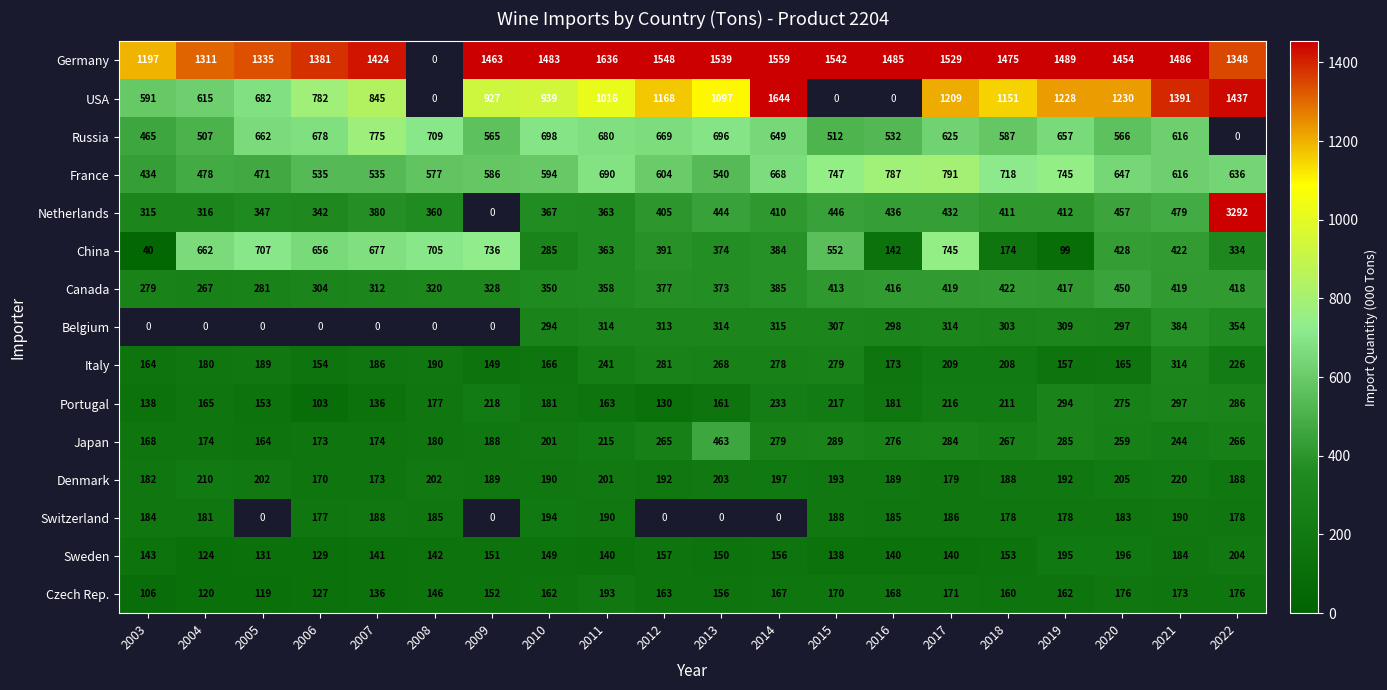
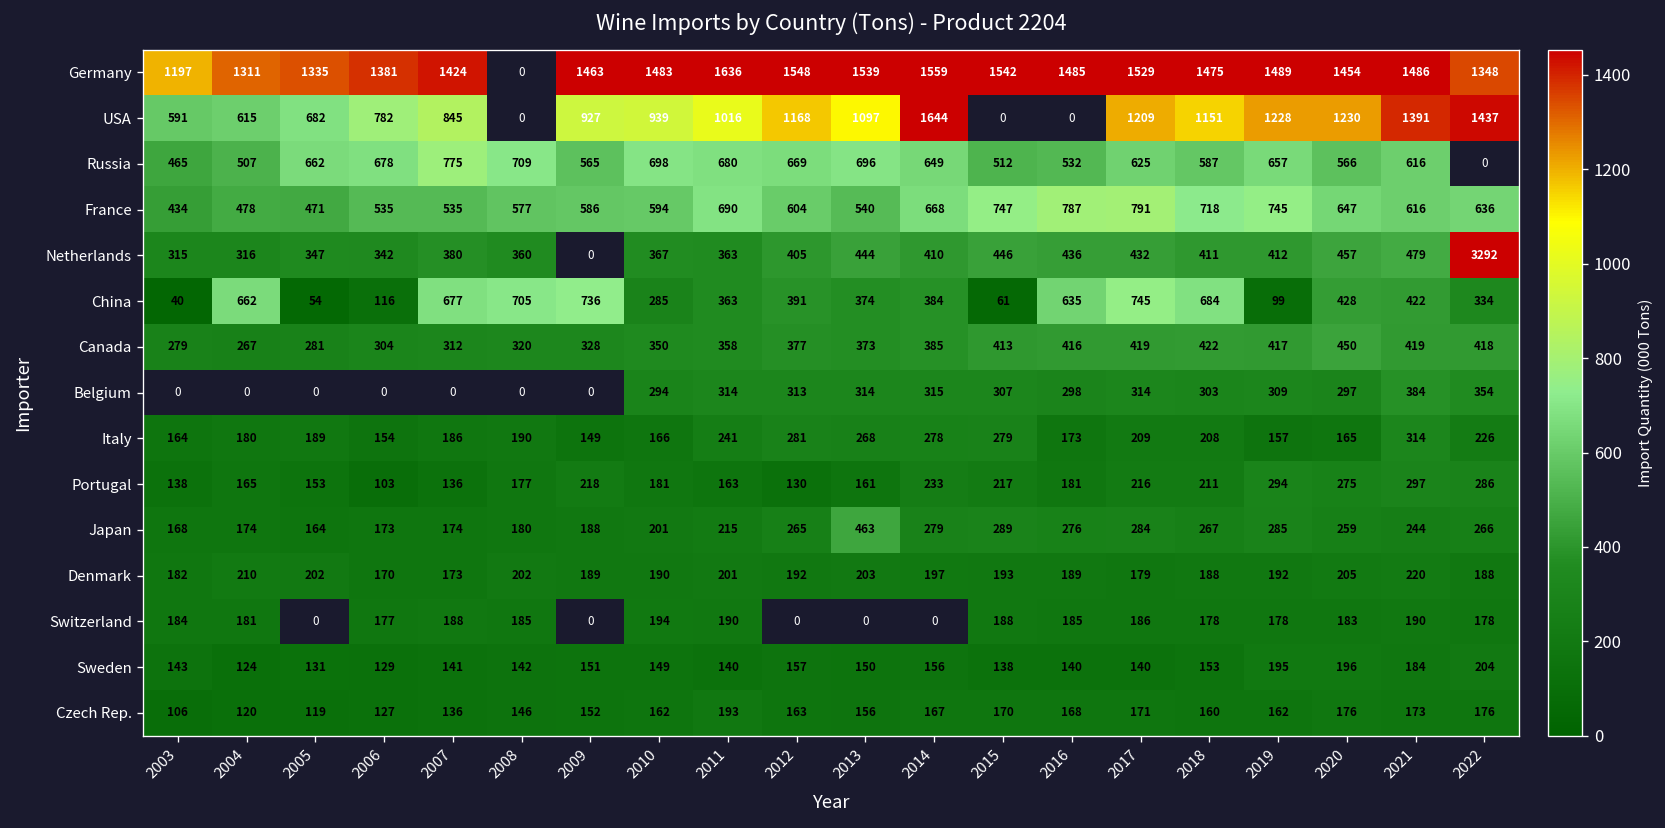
  {
    "China": {
      "2003": 40,
      "2004": 662,
-     "2005": 707,
-     "2006": 656,
+     "2005": 54,
+     "2006": 116,
      "2007": 677,
      "2008": 705,
      "2009": 736,
      "2010": 285,
      "2011": 363,
      "2012": 391,
      "2013": 374,
      "2014": 384,
-     "2015": 552,
-     "2016": 142,
+     "2015": 61,
+     "2016": 635,
      "2017": 745,
-     "2018": 174,
+     "2018": 684,
      "2019": 99,
      "2020": 428,
      "2021": 422,
      "2022": 334
    }
  }
